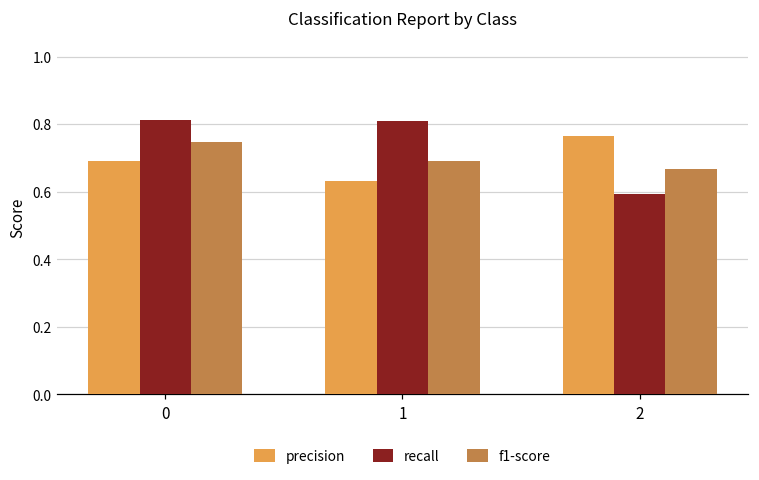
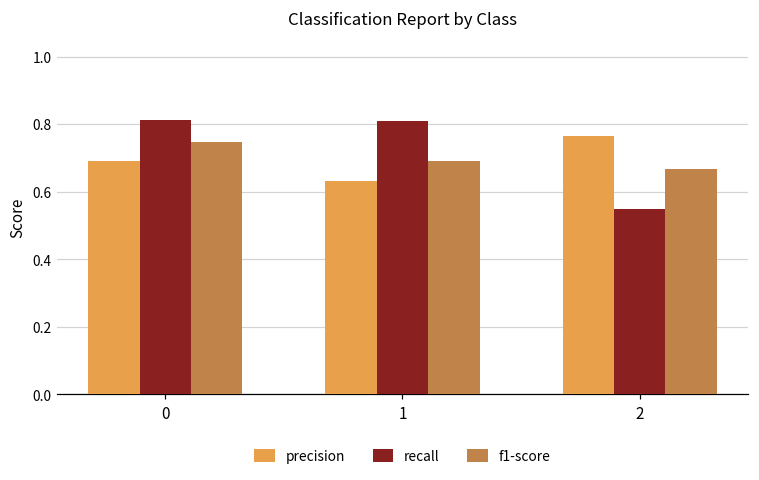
  {
    "recall": {
      "0": 0.81,
      "1": 0.81,
-     "2": 0.59
+     "2": 0.55
    }
  }
